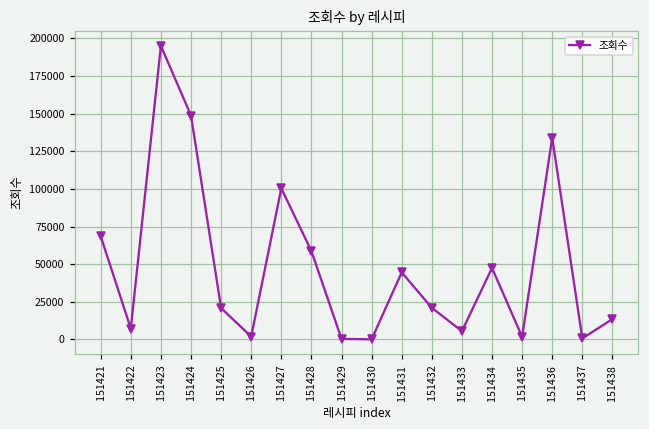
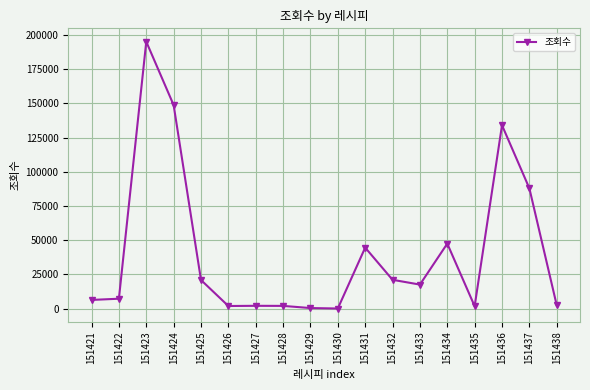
  {
-   "151421": 69000,
+   "151421": 6000,
    "151422": 7000,
    "151423": 195000,
    "151424": 149000,
    "151425": 21000,
    "151426": 2000,
-   "151427": 100000,
-   "151428": 59000,
+   "151427": 2000,
+   "151428": 2000,
    "151429": 0,
    "151430": 0,
    "151431": 45000,
    "151432": 21000,
-   "151433": 5000,
+   "151433": 17000,
    "151434": 47000,
    "151435": 2000,
    "151436": 134000,
-   "151437": 1000,
-   "151438": 14000
+   "151437": 88000,
+   "151438": 2000
  }
